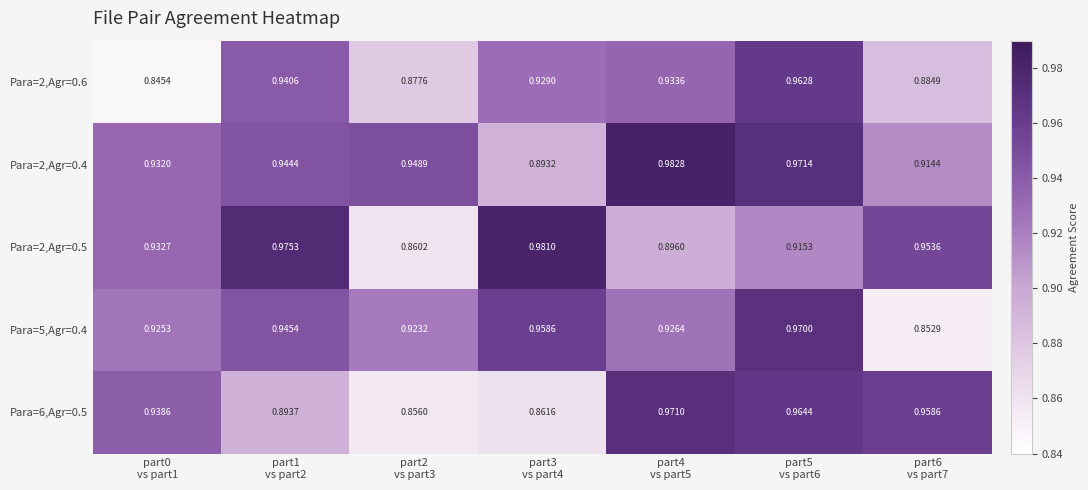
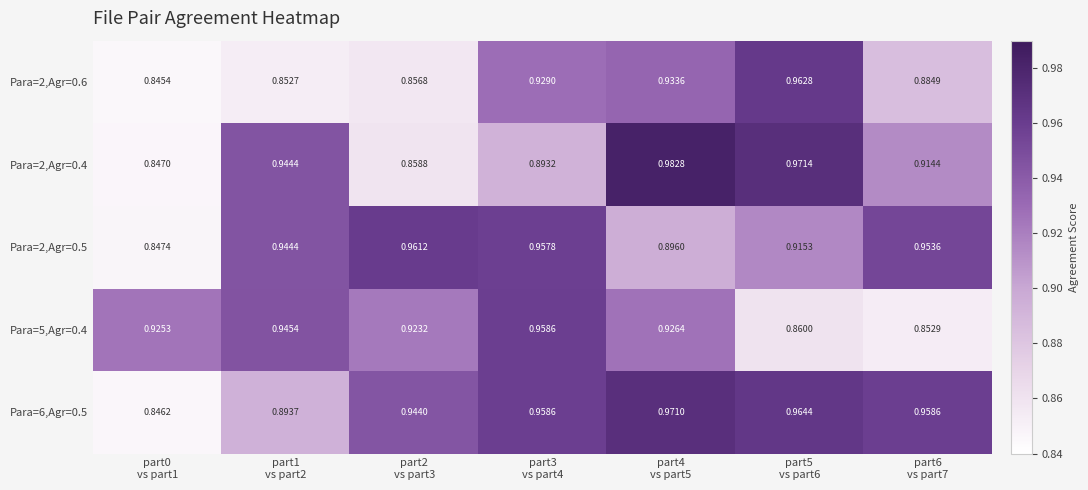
  {
    "Para=2,Agr=0.6": {
      "part0 vs part1": 0.8454,
-     "part1 vs part2": 0.9406,
-     "part2 vs part3": 0.8776,
+     "part1 vs part2": 0.8527,
+     "part2 vs part3": 0.8568,
      "part3 vs part4": 0.9290,
      "part4 vs part5": 0.9336,
      "part5 vs part6": 0.9628,
      "part6 vs part7": 0.8849
    },
    "Para=2,Agr=0.4": {
-     "part0 vs part1": 0.9320,
+     "part0 vs part1": 0.8470,
      "part1 vs part2": 0.9444,
-     "part2 vs part3": 0.9489,
+     "part2 vs part3": 0.8588,
      "part3 vs part4": 0.8932,
      "part4 vs part5": 0.9828,
      "part5 vs part6": 0.9714,
      "part6 vs part7": 0.9144
    },
    "Para=2,Agr=0.5": {
-     "part0 vs part1": 0.9327,
-     "part1 vs part2": 0.9753,
-     "part2 vs part3": 0.8602,
-     "part3 vs part4": 0.9810,
+     "part0 vs part1": 0.8474,
+     "part1 vs part2": 0.9444,
+     "part2 vs part3": 0.9612,
+     "part3 vs part4": 0.9578,
      "part4 vs part5": 0.8960,
      "part5 vs part6": 0.9153,
      "part6 vs part7": 0.9536
    },
    "Para=5,Agr=0.4": {
      "part0 vs part1": 0.9253,
      "part1 vs part2": 0.9454,
      "part2 vs part3": 0.9232,
      "part3 vs part4": 0.9586,
      "part4 vs part5": 0.9264,
-     "part5 vs part6": 0.9700,
+     "part5 vs part6": 0.8600,
      "part6 vs part7": 0.8529
    },
    "Para=6,Agr=0.5": {
-     "part0 vs part1": 0.9386,
+     "part0 vs part1": 0.8462,
      "part1 vs part2": 0.8937,
-     "part2 vs part3": 0.8560,
-     "part3 vs part4": 0.8616,
+     "part2 vs part3": 0.9440,
+     "part3 vs part4": 0.9586,
      "part4 vs part5": 0.9710,
      "part5 vs part6": 0.9644,
      "part6 vs part7": 0.9586
    }
  }
